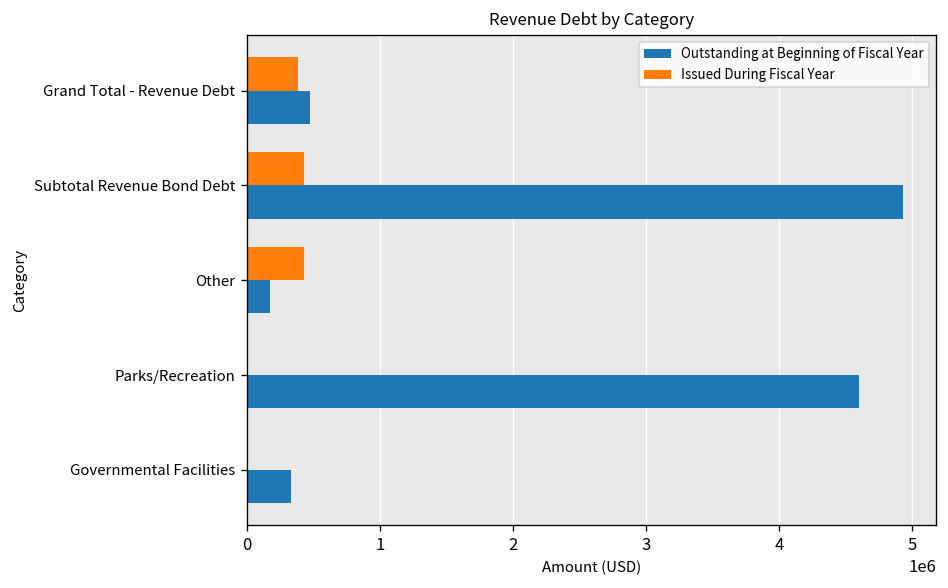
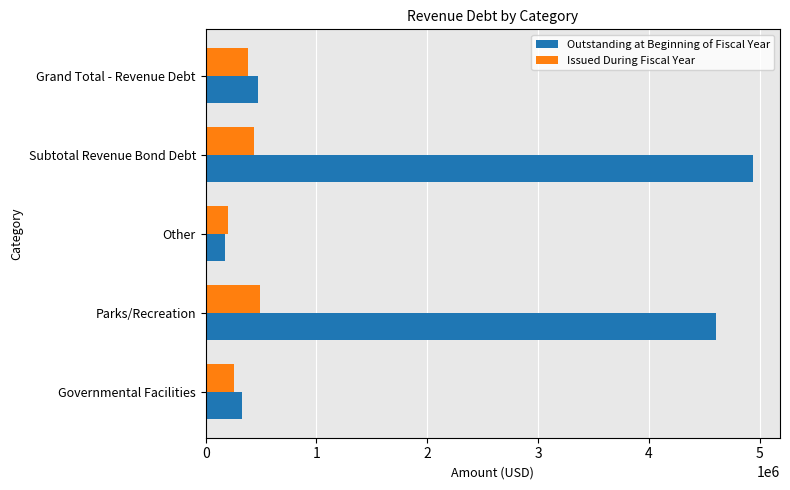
  {
    "Outstanding at Beginning of Fiscal Year": {
      "Grand Total - Revenue Debt": 470000,
      "Subtotal Revenue Bond Debt": 4940000,
      "Other": 180000,
      "Parks/Recreation": 4610000,
      "Governmental Facilities": 330000
    },
    "Issued During Fiscal Year": {
      "Grand Total - Revenue Debt": 380000,
      "Subtotal Revenue Bond Debt": 430000,
-     "Other": 430000,
-     "Parks/Recreation": 0,
-     "Governmental Facilities": 0
+     "Other": 200000,
+     "Parks/Recreation": 490000,
+     "Governmental Facilities": 260000
    }
  }
